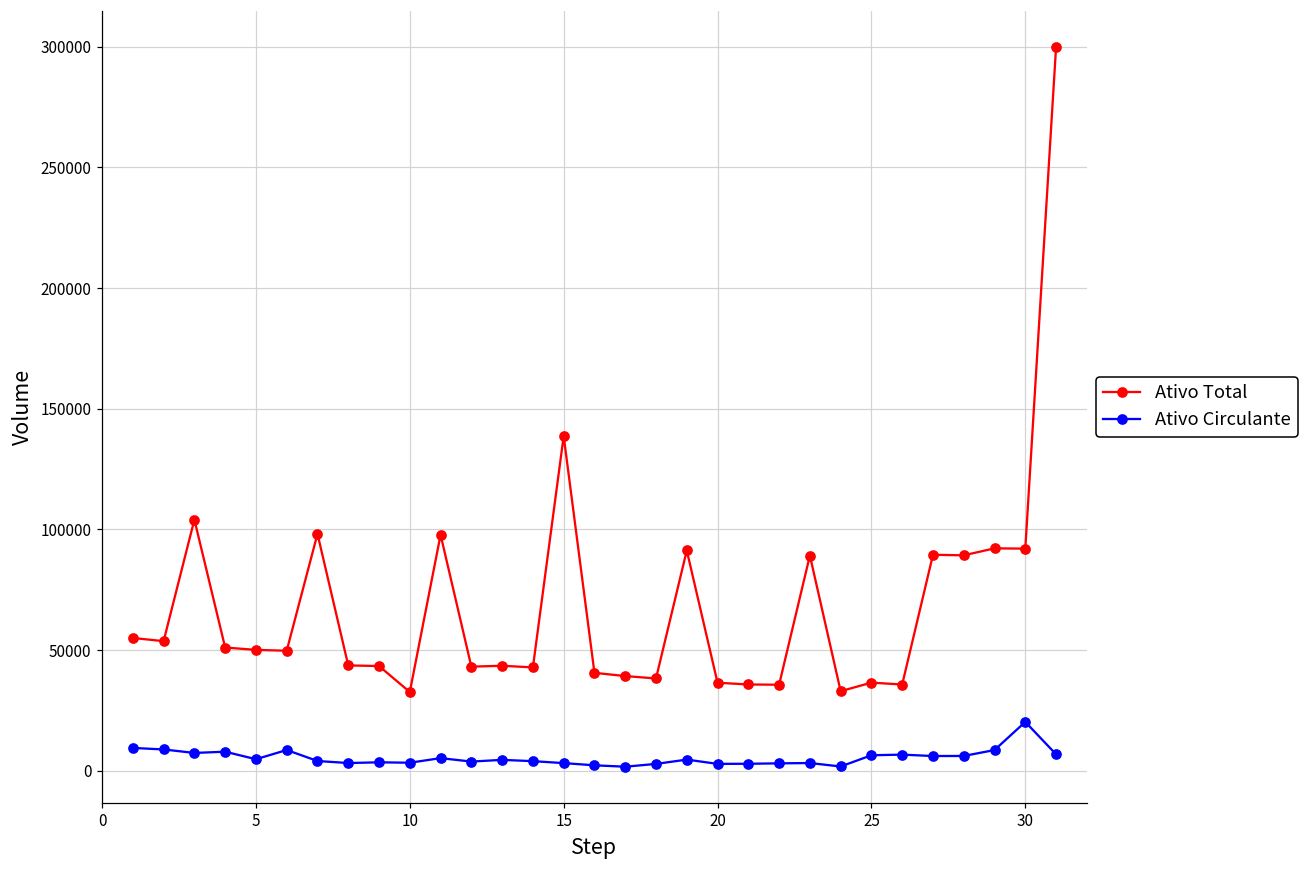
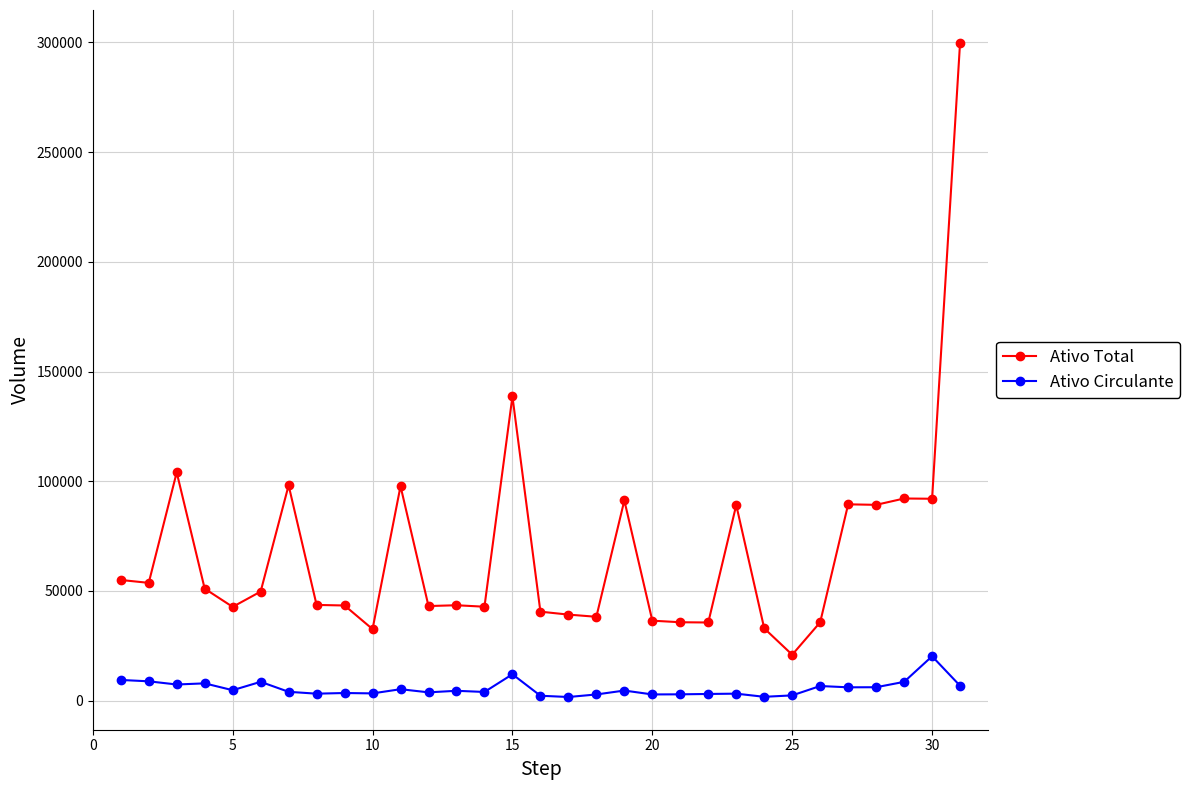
  {
    "Ativo Total": {
-     "5": 50000,
+     "5": 43000,
      "10": 33000,
      "15": 139000,
      "20": 36000,
-     "25": 37000,
+     "25": 21000,
      "30": 92000
    },
    "Ativo Circulante": {
      "5": 5000,
      "10": 3000,
-     "15": 3000,
+     "15": 12000,
      "20": 3000,
-     "25": 6000,
+     "25": 2000,
      "30": 20000
    }
  }
